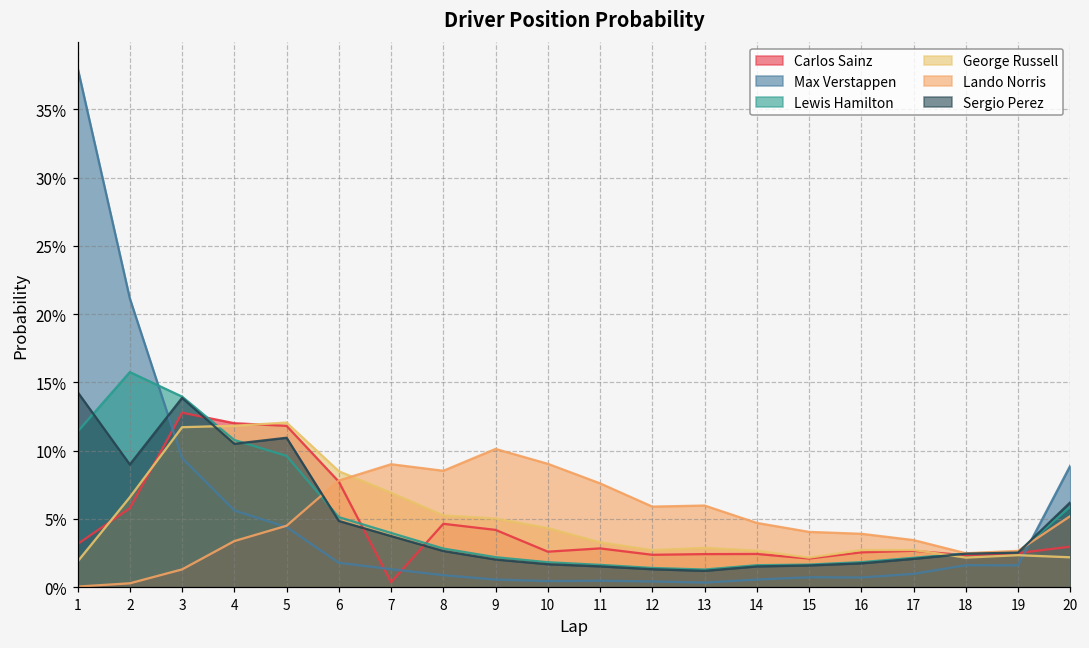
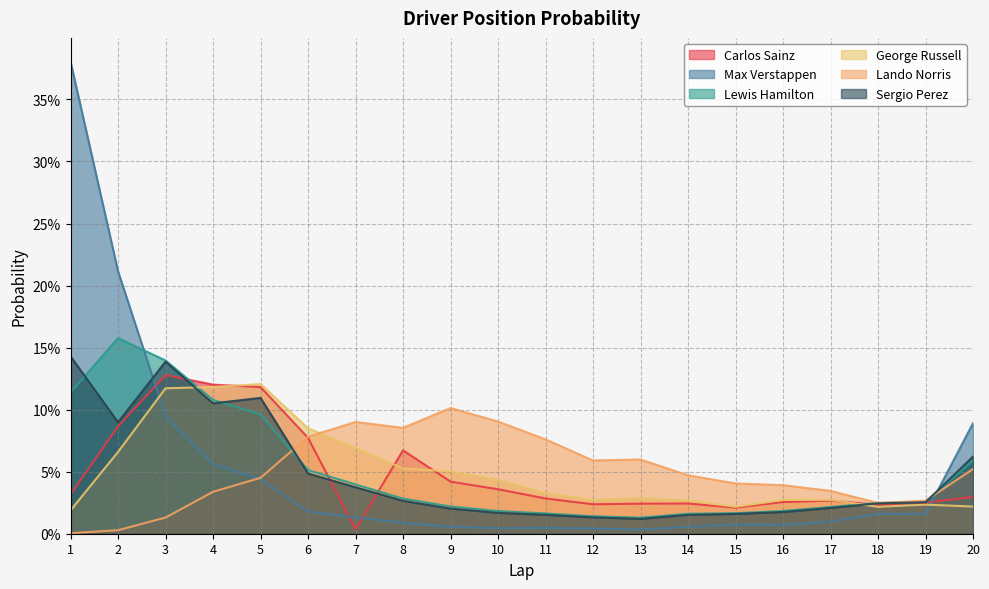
  {
    "Carlos Sainz": {
      "1": "3.2%",
-     "2": "5.8%",
+     "2": "8.7%",
      "3": "12.8%",
      "5": "11.8%",
      "7": "0.4%",
-     "8": "4.6%",
+     "8": "6.7%",
      "9": "4.2%",
-     "10": "2.6%",
+     "10": "3.6%",
      "11": "2.8%",
      "12": "2.4%",
      "13": "2.4%",
      "14": "2.4%",
      "20": "3.0%"
    },
    "Sergio Perez": {
      "1": "14.3%",
      "2": "9.0%",
      "4": "10.5%",
      "5": "10.9%",
      "6": "4.9%",
      "7": "3.7%",
      "20": "6.2%"
    }
  }
